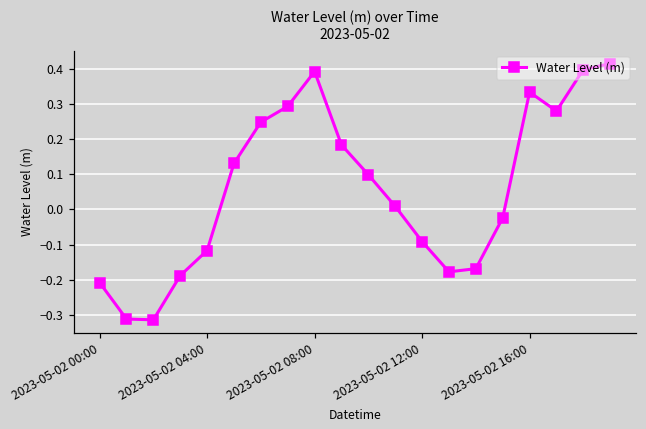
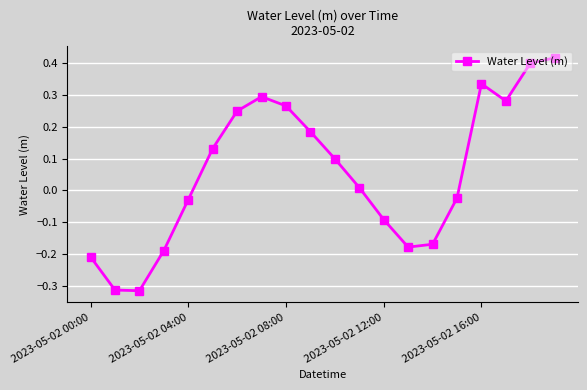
  {
    "2023-05-02 00:00": -0.21,
-   "2023-05-02 04:00": -0.12,
-   "2023-05-02 08:00": 0.39,
+   "2023-05-02 04:00": -0.03,
+   "2023-05-02 08:00": 0.27,
    "2023-05-02 12:00": -0.09,
    "2023-05-02 16:00": 0.34
  }
